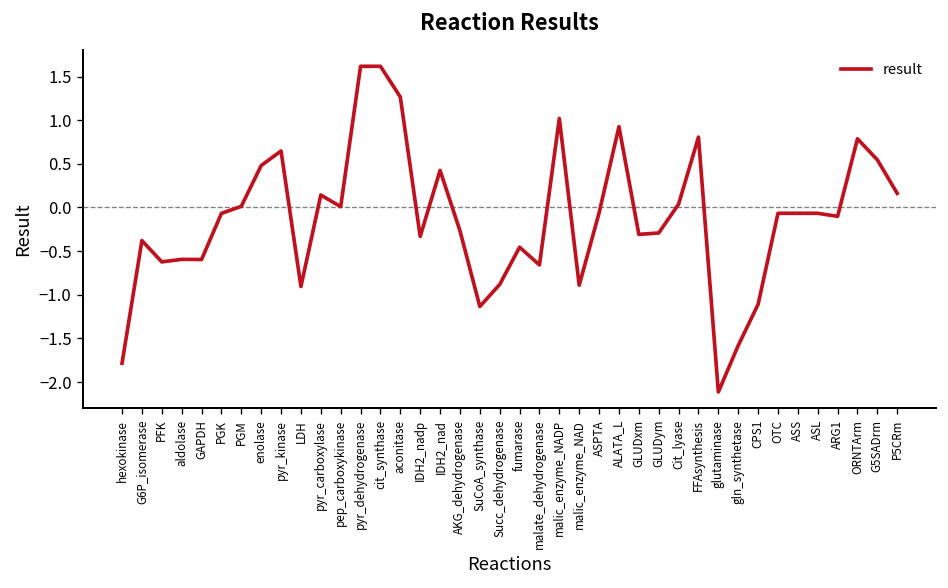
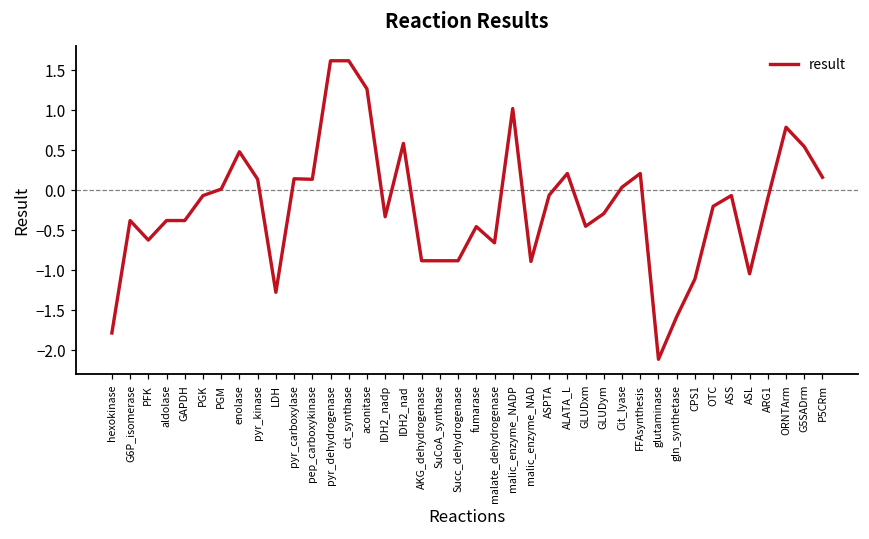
  {
    "hexokinase": -1.8,
    "G6P_isomerase": -0.4,
    "PFK": -0.6,
-   "aldolase": -0.6,
-   "GAPDH": -0.6,
+   "aldolase": -0.4,
+   "GAPDH": -0.4,
    "PGK": -0.1,
    "PGM": 0.0,
    "enolase": 0.5,
-   "pyr_kinase": 0.6,
-   "LDH": -0.9,
+   "pyr_kinase": 0.1,
+   "LDH": -1.3,
    "pyr_carboxylase": 0.1,
-   "pep_carboxykinase": 0.0,
+   "pep_carboxykinase": 0.1,
    "pyr_dehydrogenase": 1.6,
    "cit_synthase": 1.6,
    "aconitase": 1.3,
    "IDH2_nadp": -0.3,
-   "IDH2_nad": 0.4,
-   "AKG_dehydrogenase": -0.3,
-   "SuCoA_synthase": -1.1,
+   "IDH2_nad": 0.6,
+   "AKG_dehydrogenase": -0.9,
+   "SuCoA_synthase": -0.9,
    "Succ_dehydrogenase": -0.9,
    "fumarase": -0.5,
    "malate_dehydrogenase": -0.7,
    "malic_enzyme_NADP": 1.0,
    "malic_enzyme_NAD": -0.9,
    "ASPTA": -0.1,
-   "ALATA_L": 0.9,
-   "GLUDxm": -0.3,
+   "ALATA_L": 0.2,
+   "GLUDxm": -0.5,
    "GLUDym": -0.3,
    "Cit_lyase": 0.0,
-   "FFAsynthesis": 0.8,
+   "FFAsynthesis": 0.2,
    "glutaminase": -2.1,
    "gln_synthetase": -1.6,
    "CPS1": -1.1,
-   "OTC": -0.1,
+   "OTC": -0.2,
    "ASS": -0.1,
-   "ASL": -0.1,
+   "ASL": -1.0,
    "ARG1": -0.1,
    "ORNTArm": 0.8,
    "G5SADrm": 0.5,
    "P5CRm": 0.2
  }
